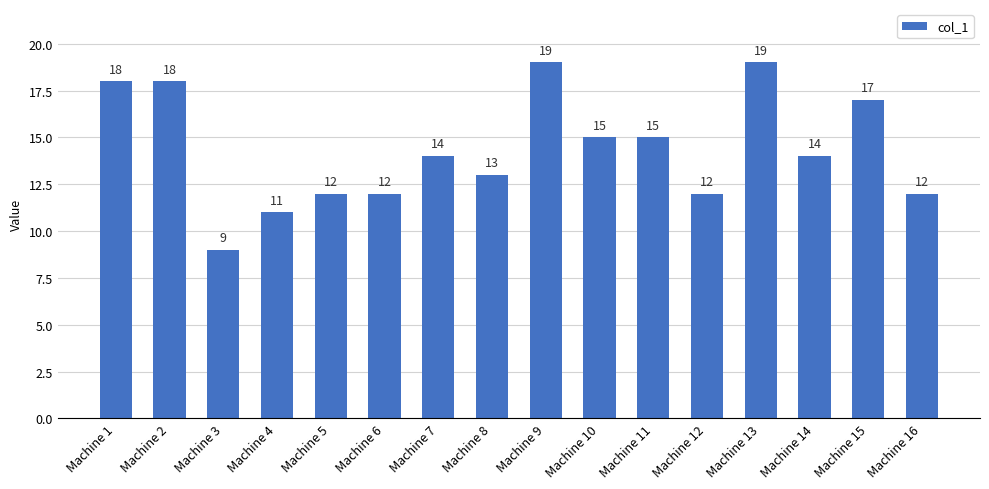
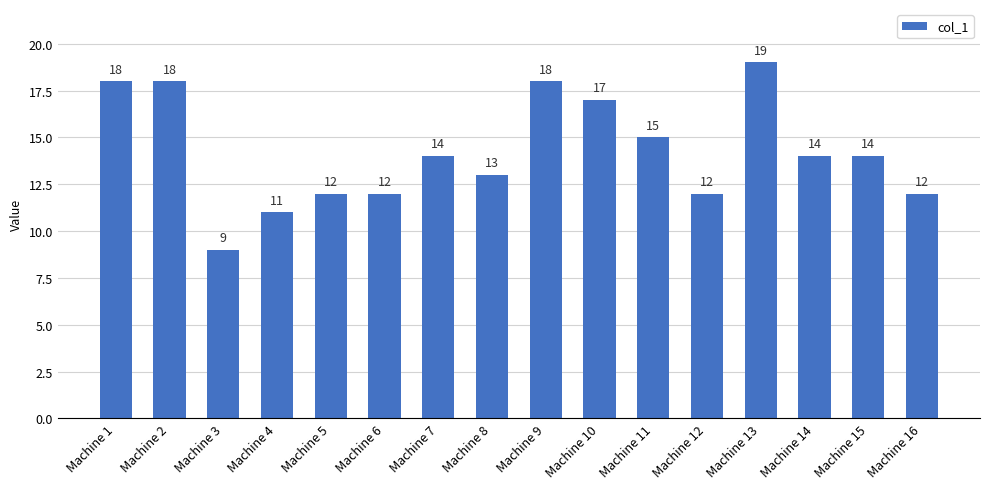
  {
    "Machine 1": 18,
    "Machine 2": 18,
    "Machine 3": 9,
    "Machine 4": 11,
    "Machine 5": 12,
    "Machine 6": 12,
    "Machine 7": 14,
    "Machine 8": 13,
-   "Machine 9": 19,
-   "Machine 10": 15,
+   "Machine 9": 18,
+   "Machine 10": 17,
    "Machine 11": 15,
    "Machine 12": 12,
    "Machine 13": 19,
    "Machine 14": 14,
-   "Machine 15": 17,
+   "Machine 15": 14,
    "Machine 16": 12
  }
